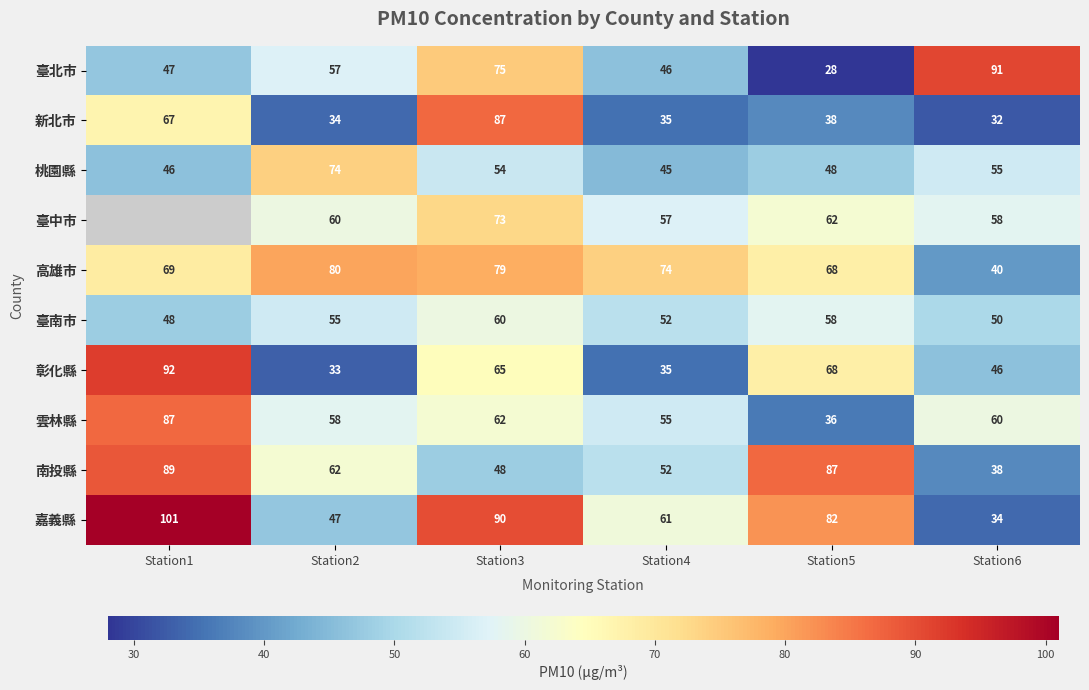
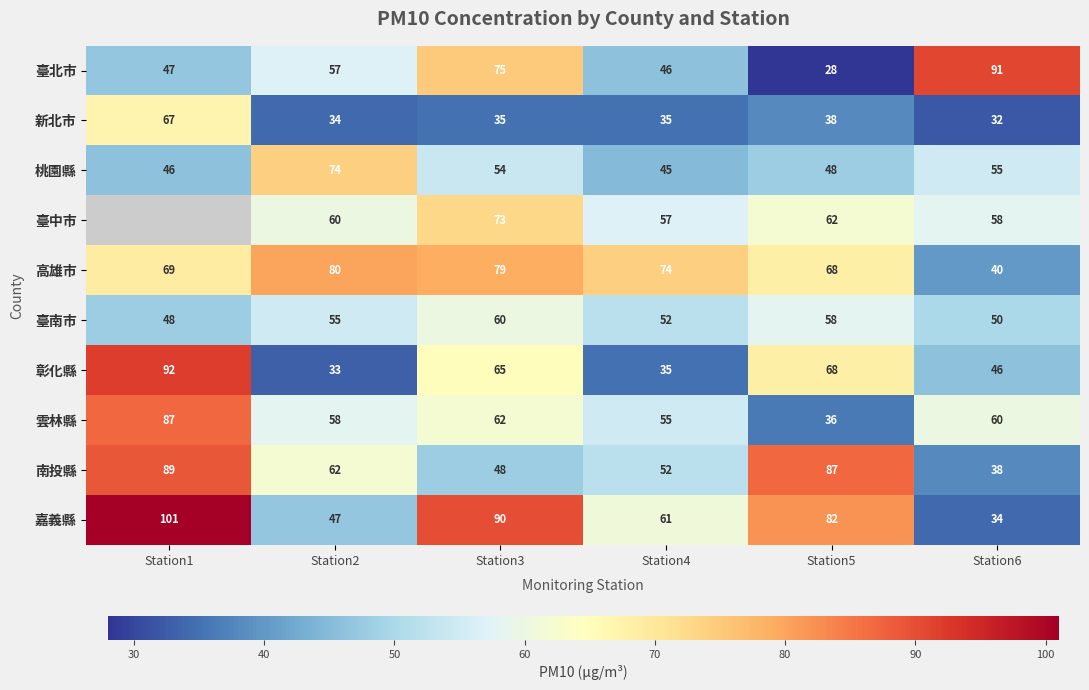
  {
    "臺北市": {
      "Station1": 47,
      "Station2": 57,
      "Station3": 75,
      "Station4": 46,
      "Station5": 28,
      "Station6": 91
    },
    "新北市": {
      "Station1": 67,
      "Station2": 34,
-     "Station3": 87,
+     "Station3": 35,
      "Station4": 35,
      "Station5": 38,
      "Station6": 32
    },
    "桃園縣": {
      "Station1": 46,
      "Station2": 74,
      "Station3": 54,
      "Station4": 45,
      "Station5": 48,
      "Station6": 55
    },
    "臺中市": {
      "Station2": 60,
      "Station3": 73,
      "Station4": 57,
      "Station5": 62,
      "Station6": 58
    },
    "高雄市": {
      "Station1": 69,
      "Station2": 80,
      "Station3": 79,
      "Station4": 74,
      "Station5": 68,
      "Station6": 40
    },
    "臺南市": {
      "Station1": 48,
      "Station2": 55,
      "Station3": 60,
      "Station4": 52,
      "Station5": 58,
      "Station6": 50
    },
    "彰化縣": {
      "Station1": 92,
      "Station2": 33,
      "Station3": 65,
      "Station4": 35,
      "Station5": 68,
      "Station6": 46
    },
    "雲林縣": {
      "Station1": 87,
      "Station2": 58,
      "Station3": 62,
      "Station4": 55,
      "Station5": 36,
      "Station6": 60
    },
    "南投縣": {
      "Station1": 89,
      "Station2": 62,
      "Station3": 48,
      "Station4": 52,
      "Station5": 87,
      "Station6": 38
    },
    "嘉義縣": {
      "Station1": 101,
      "Station2": 47,
      "Station3": 90,
      "Station4": 61,
      "Station5": 82,
      "Station6": 34
    }
  }
